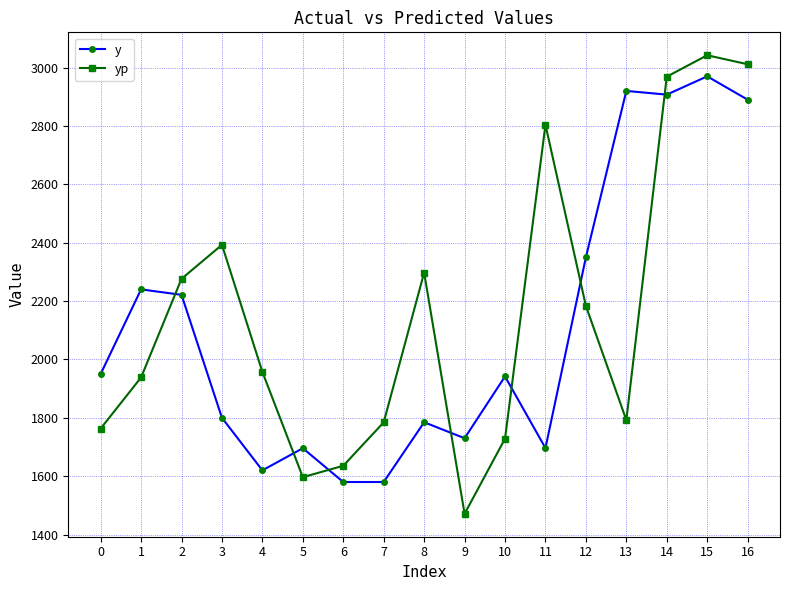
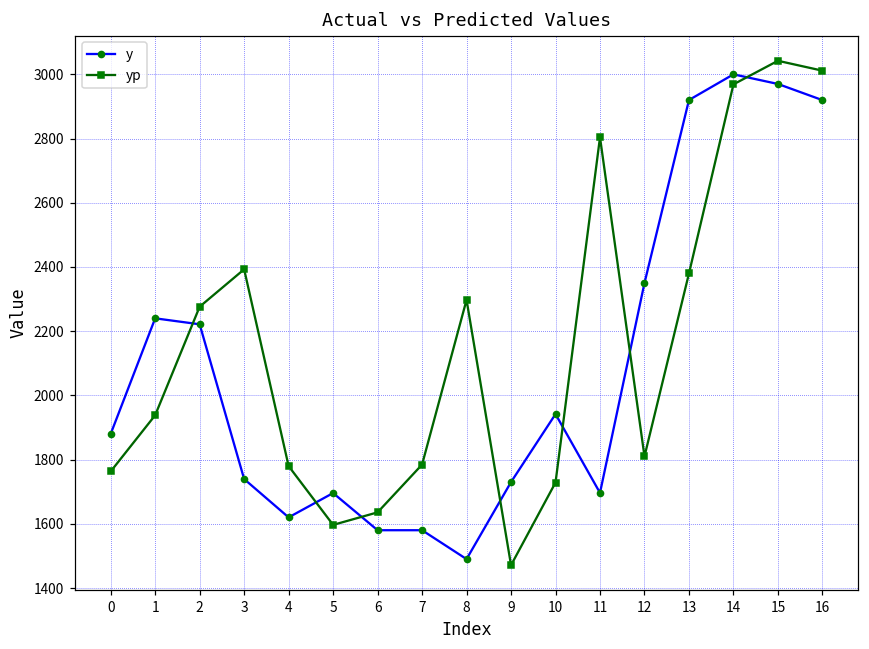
  {
    "y": {
-     "0": 1950,
+     "0": 1880,
      "1": 2240,
      "2": 2220,
-     "3": 1800,
+     "3": 1740,
      "4": 1620,
      "5": 1700,
      "6": 1580,
      "7": 1580,
-     "8": 1780,
+     "8": 1490,
      "9": 1730,
      "10": 1940,
      "11": 1700,
      "12": 2350,
      "13": 2920,
-     "14": 2910,
+     "14": 3000,
      "15": 2970,
-     "16": 2890
+     "16": 2920
    },
    "yp": {
      "0": 1760,
      "1": 1940,
      "2": 2280,
      "3": 2390,
-     "4": 1960,
+     "4": 1780,
      "5": 1600,
      "6": 1640,
      "7": 1780,
      "8": 2300,
      "9": 1470,
      "10": 1730,
      "11": 2800,
-     "12": 2180,
-     "13": 1790,
+     "12": 1810,
+     "13": 2380,
      "14": 2970,
      "15": 3040,
      "16": 3010
    }
  }
